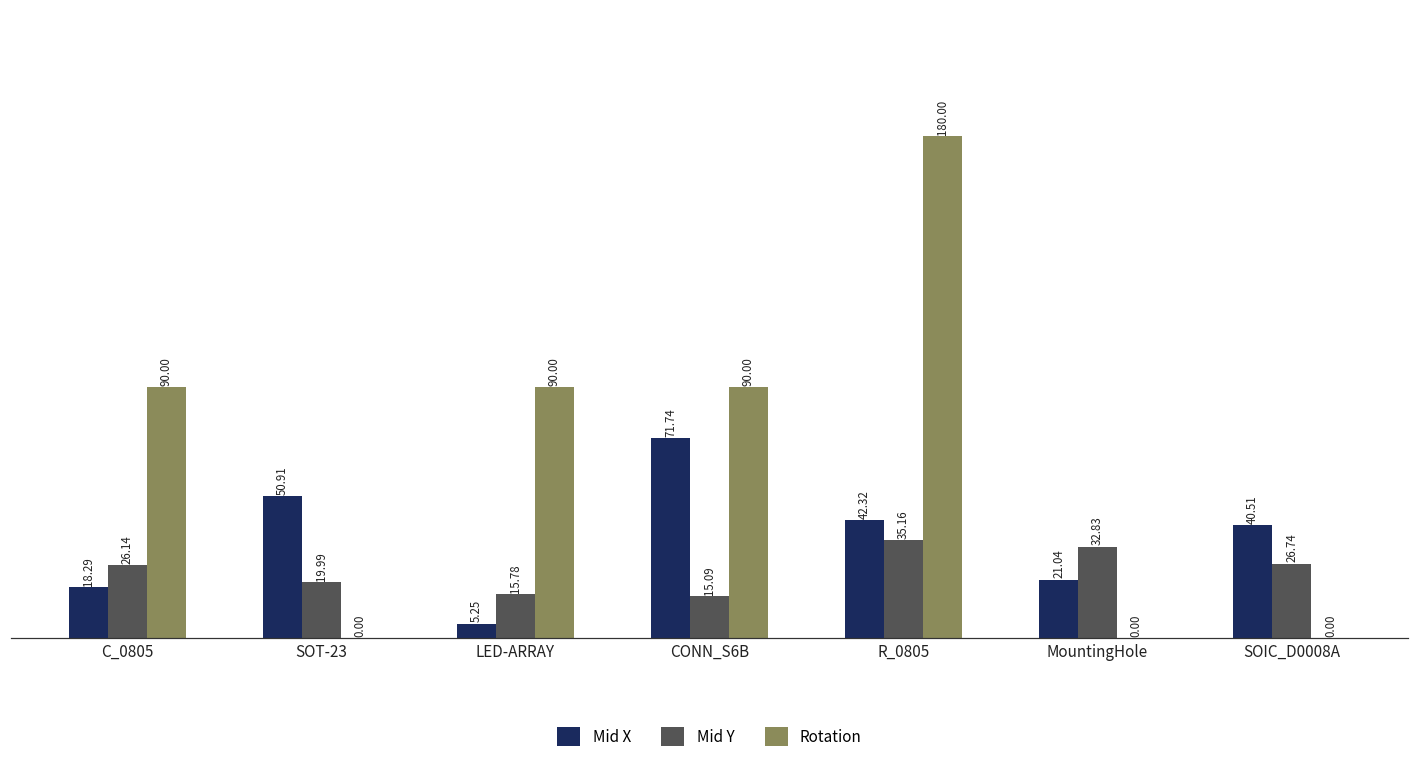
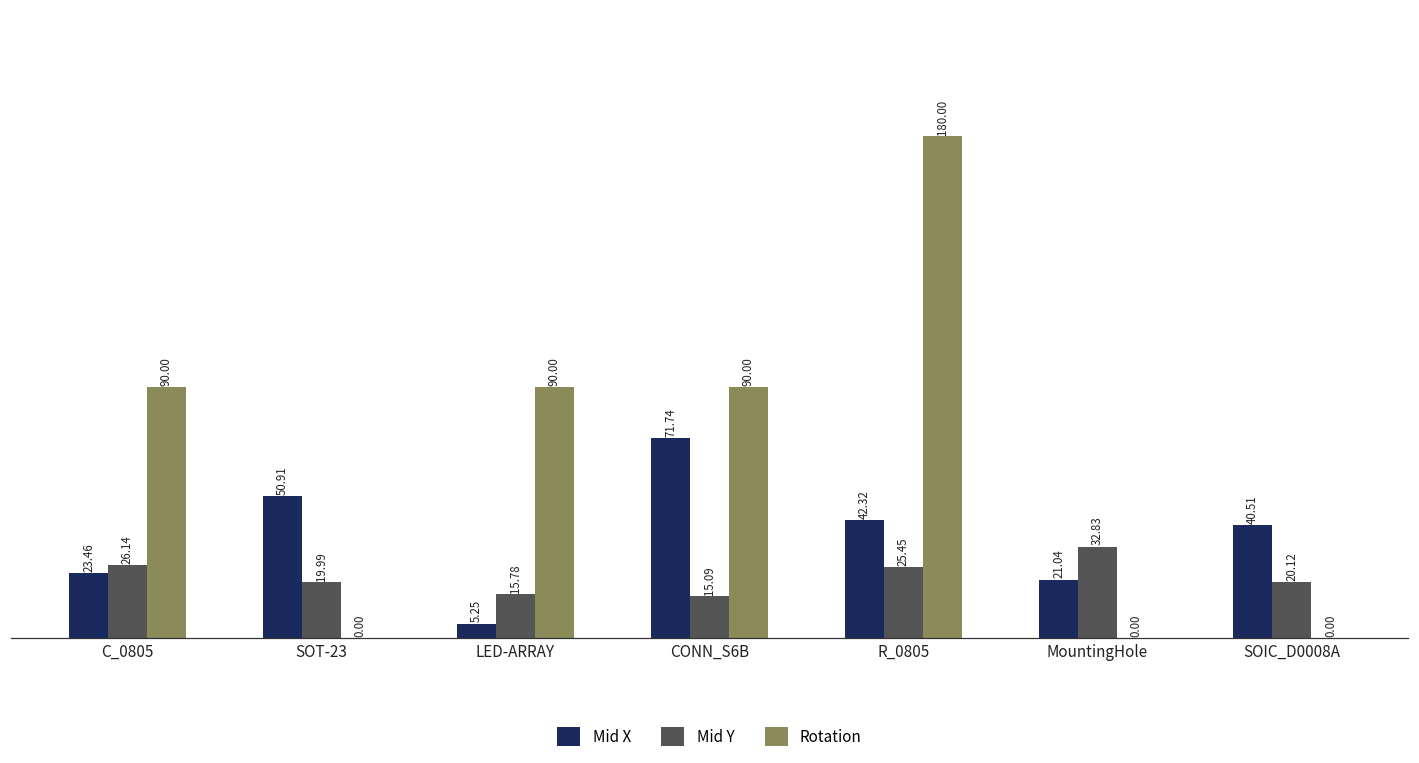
  {
    "Mid X": {
-     "C_0805": 18.29,
+     "C_0805": 23.46,
      "SOT-23": 50.91,
      "LED-ARRAY": 5.25,
      "CONN_S6B": 71.74,
      "R_0805": 42.32,
      "MountingHole": 21.04,
      "SOIC_D0008A": 40.51
    },
    "Mid Y": {
      "C_0805": 26.14,
      "SOT-23": 19.99,
      "LED-ARRAY": 15.78,
      "CONN_S6B": 15.09,
-     "R_0805": 35.16,
+     "R_0805": 25.45,
      "MountingHole": 32.83,
-     "SOIC_D0008A": 26.74
+     "SOIC_D0008A": 20.12
    },
    "Rotation": {
      "C_0805": 90.00,
      "SOT-23": 0.00,
      "LED-ARRAY": 90.00,
      "CONN_S6B": 90.00,
      "R_0805": 180.00,
      "MountingHole": 0.00,
      "SOIC_D0008A": 0.00
    }
  }
